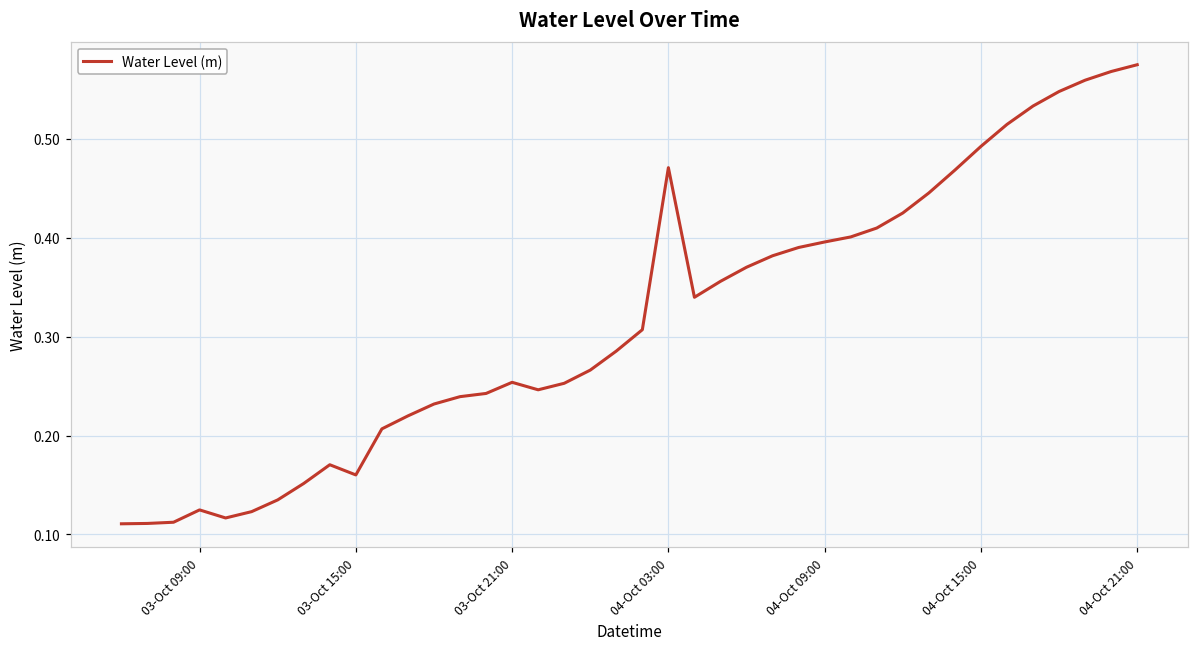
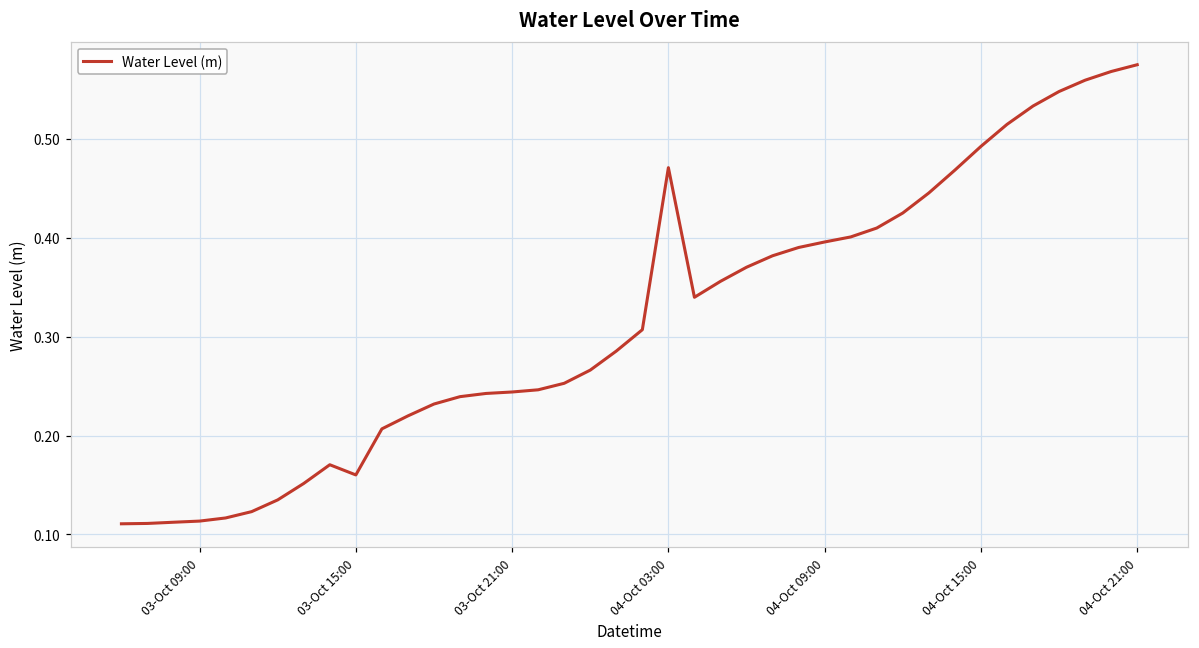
  {
-   "03-Oct 09:00": 0.12,
+   "03-Oct 09:00": 0.11,
    "03-Oct 15:00": 0.16,
-   "03-Oct 21:00": 0.25,
+   "03-Oct 21:00": 0.24,
    "04-Oct 03:00": 0.47,
    "04-Oct 09:00": 0.40,
    "04-Oct 15:00": 0.49,
    "04-Oct 21:00": 0.57
  }
